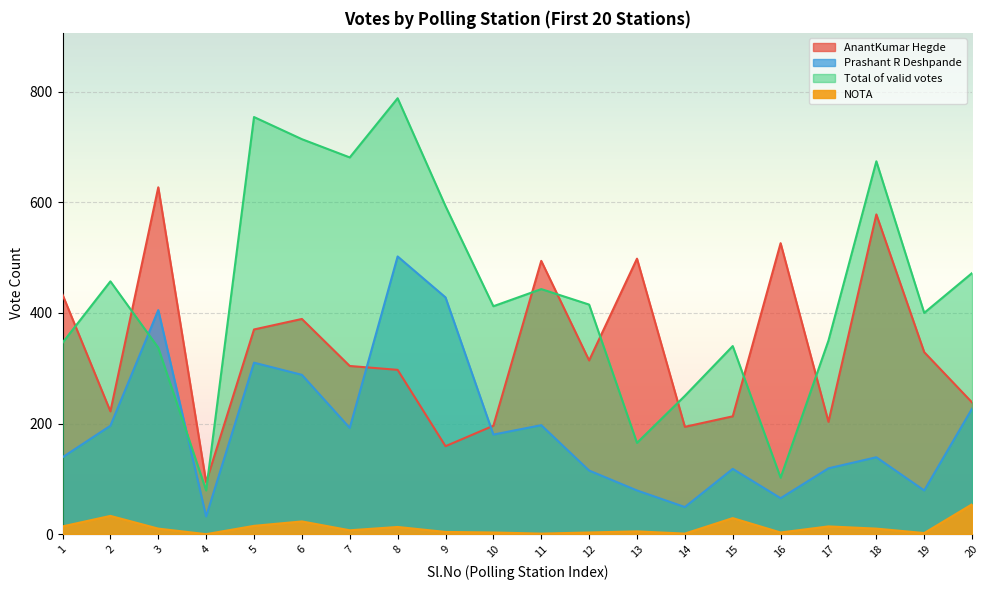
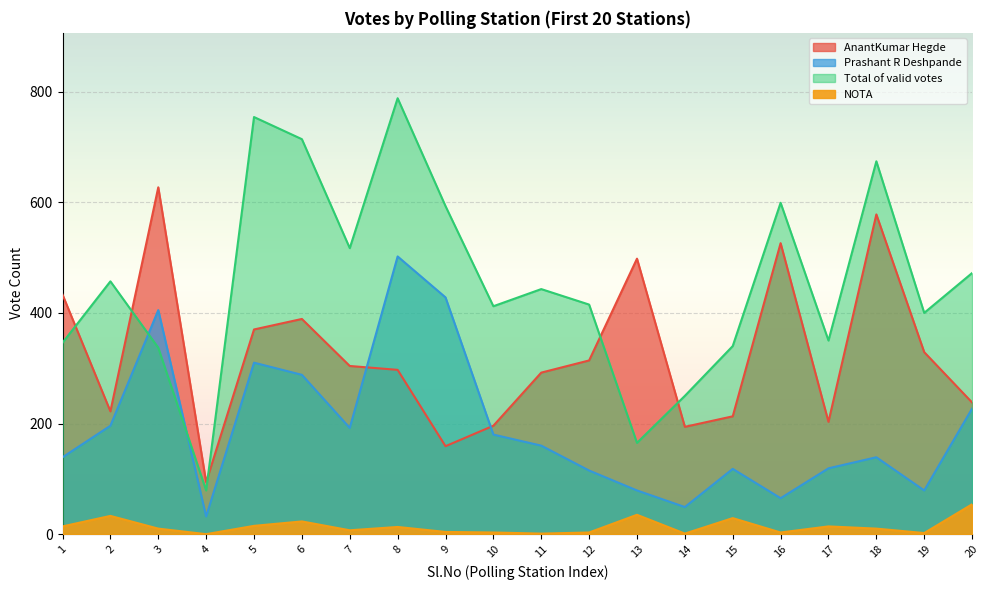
  {
    "AnantKumar Hegde": {
      "1": 430,
      "2": 220,
      "3": 630,
      "4": 90,
      "5": 370,
      "6": 390,
      "7": 300,
      "8": 300,
      "9": 160,
      "10": 200,
-     "11": 490,
+     "11": 290,
      "12": 310,
      "13": 500,
      "14": 190,
      "15": 210,
      "16": 530,
      "17": 200,
      "18": 580,
      "19": 330,
      "20": 240
    },
    "Prashant R Deshpande": {
      "1": 140,
      "2": 200,
      "3": 410,
      "4": 30,
      "5": 310,
      "6": 290,
      "7": 190,
      "8": 500,
      "9": 430,
      "10": 180,
-     "11": 200,
+     "11": 160,
      "12": 120,
      "13": 80,
      "14": 50,
      "15": 120,
      "16": 70,
      "17": 120,
      "18": 140,
      "19": 80,
      "20": 230
    },
    "Total of valid votes": {
      "1": 350,
      "2": 460,
      "3": 340,
      "4": 80,
      "5": 750,
      "6": 710,
-     "7": 680,
+     "7": 520,
      "8": 790,
      "9": 590,
      "10": 410,
      "11": 440,
      "12": 420,
      "13": 170,
      "14": 250,
      "15": 340,
-     "16": 100,
+     "16": 600,
      "17": 350,
      "18": 670,
      "19": 400,
      "20": 470
    },
    "NOTA": {
      "1": 10,
      "2": 30,
      "3": 10,
      "4": 0,
      "5": 20,
      "6": 20,
      "7": 10,
      "8": 10,
      "9": 0,
      "10": 0,
      "11": 0,
      "12": 0,
-     "13": 10,
+     "13": 40,
      "14": 0,
      "15": 30,
      "16": 0,
      "17": 10,
      "18": 10,
      "19": 0,
      "20": 50
    }
  }
